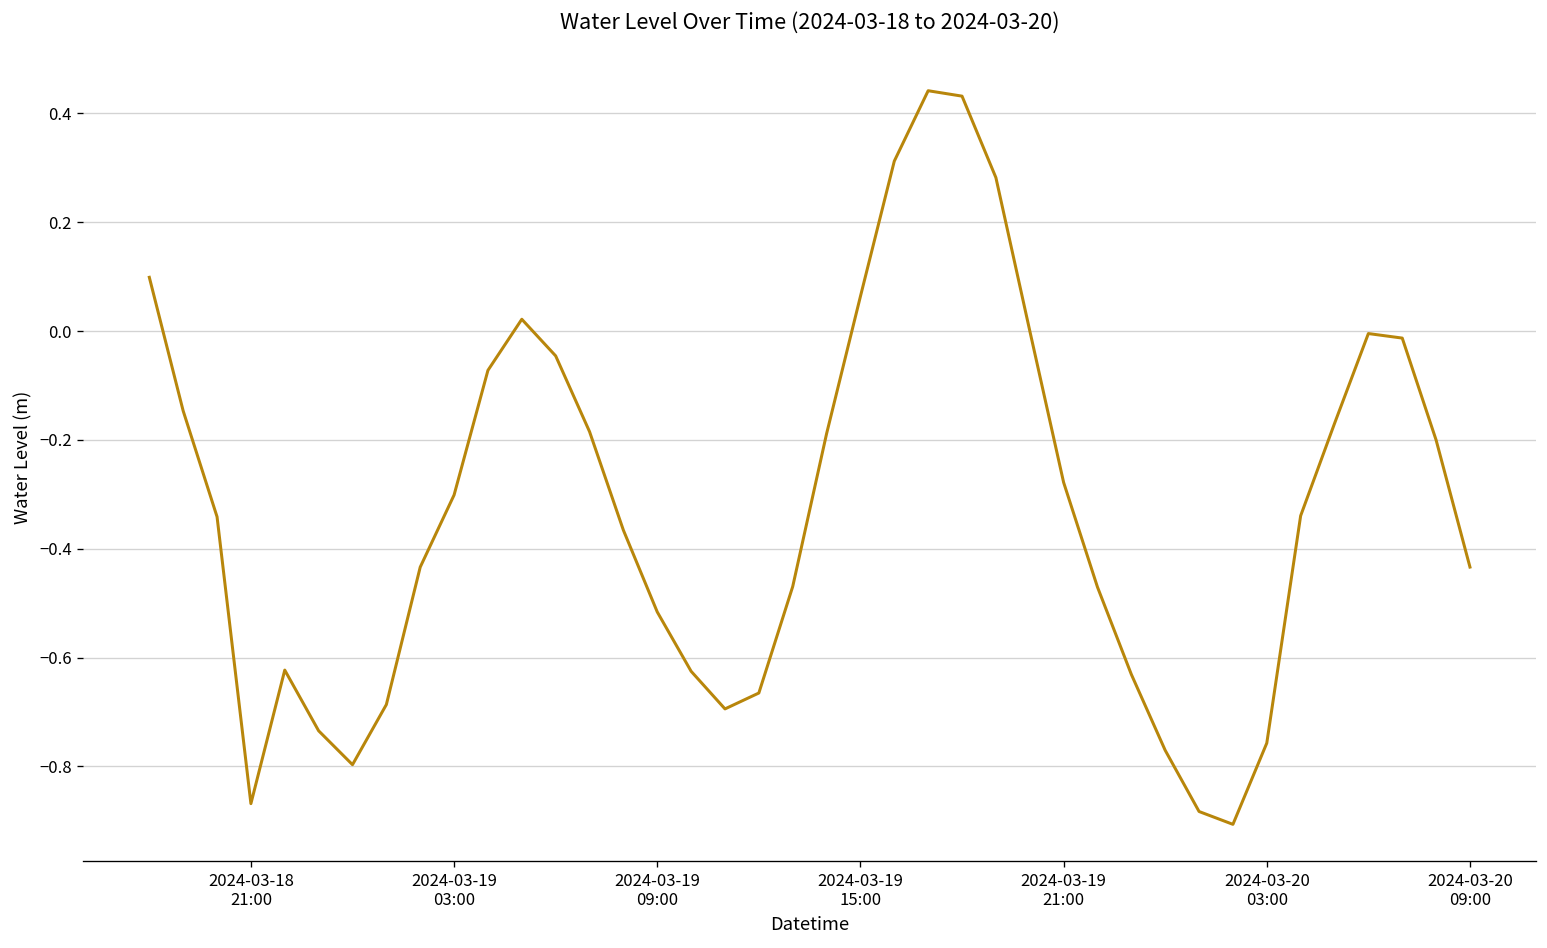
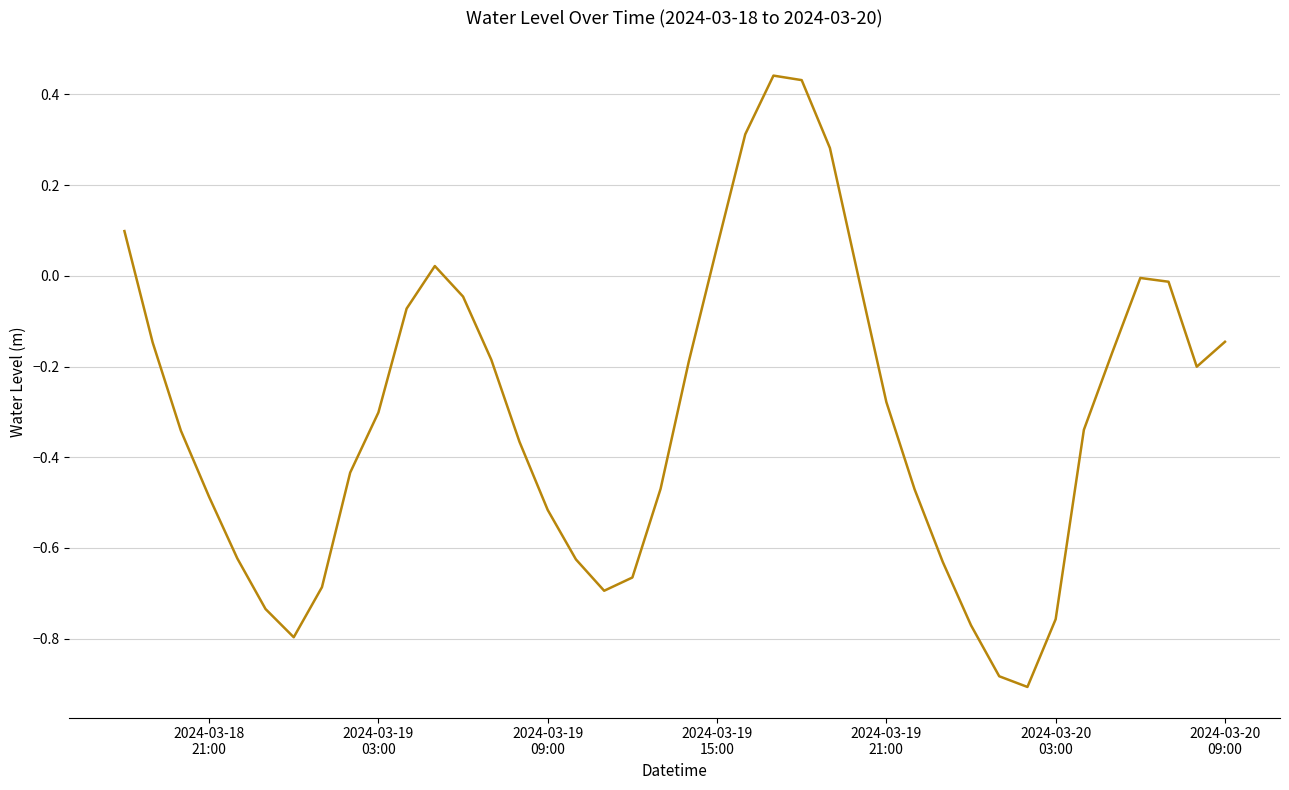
  {
-   "2024-03-18 21:00": -0.87,
+   "2024-03-18 21:00": -0.49,
    "2024-03-19 03:00": -0.30,
    "2024-03-19 09:00": -0.52,
    "2024-03-19 15:00": 0.06,
    "2024-03-19 21:00": -0.28,
    "2024-03-20 03:00": -0.76,
-   "2024-03-20 09:00": -0.43
+   "2024-03-20 09:00": -0.15
  }
